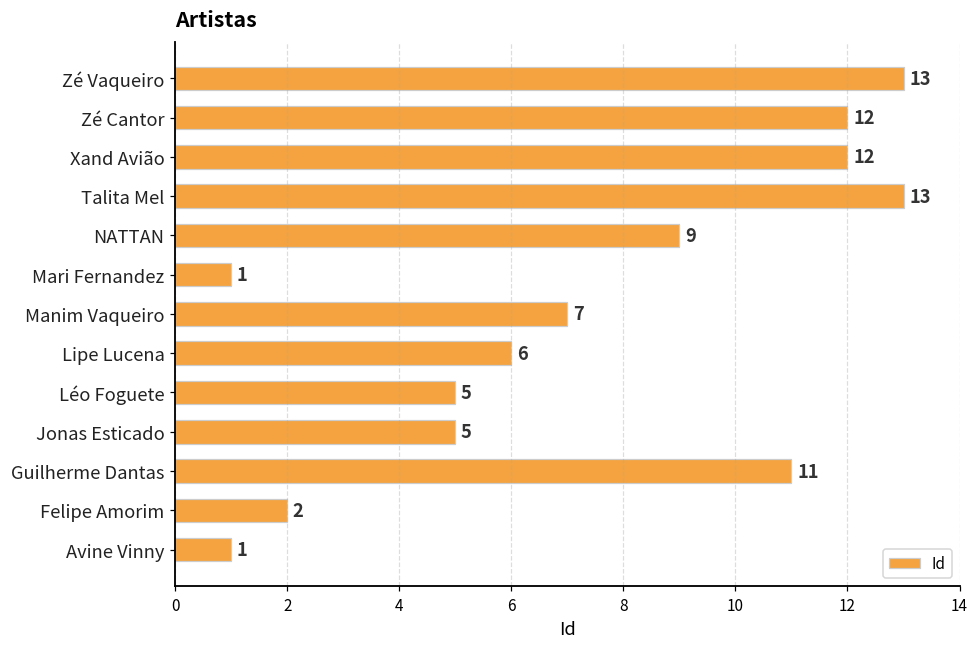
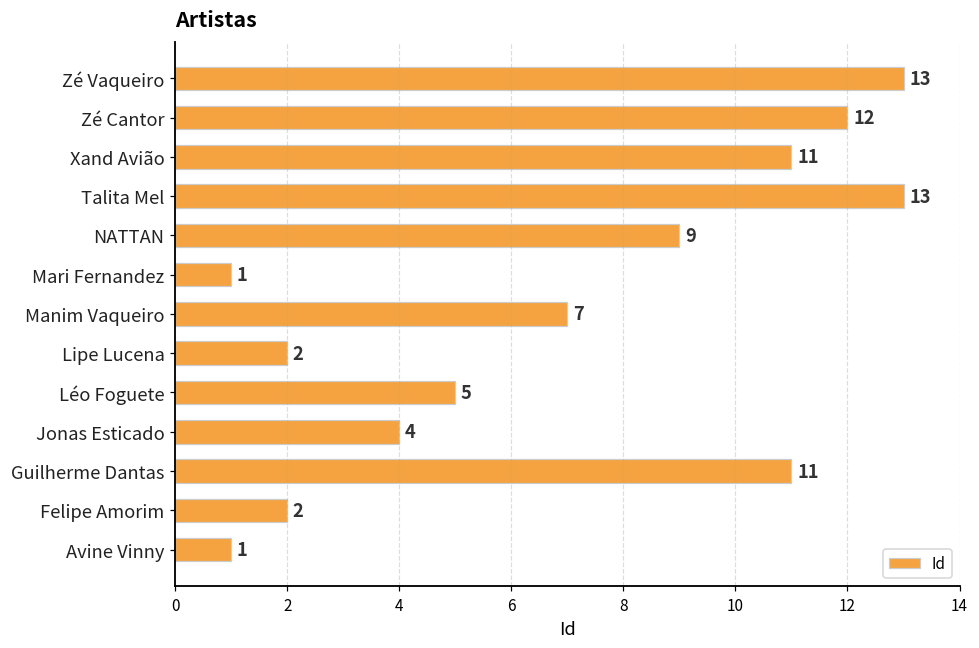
  {
    "Zé Vaqueiro": 13,
    "Zé Cantor": 12,
-   "Xand Avião": 12,
+   "Xand Avião": 11,
    "Talita Mel": 13,
    "NATTAN": 9,
    "Mari Fernandez": 1,
    "Manim Vaqueiro": 7,
-   "Lipe Lucena": 6,
+   "Lipe Lucena": 2,
    "Léo Foguete": 5,
-   "Jonas Esticado": 5,
+   "Jonas Esticado": 4,
    "Guilherme Dantas": 11,
    "Felipe Amorim": 2,
    "Avine Vinny": 1
  }
